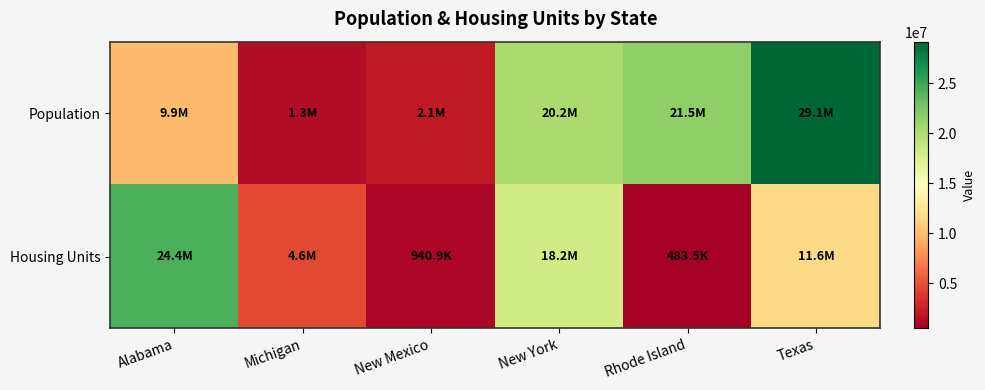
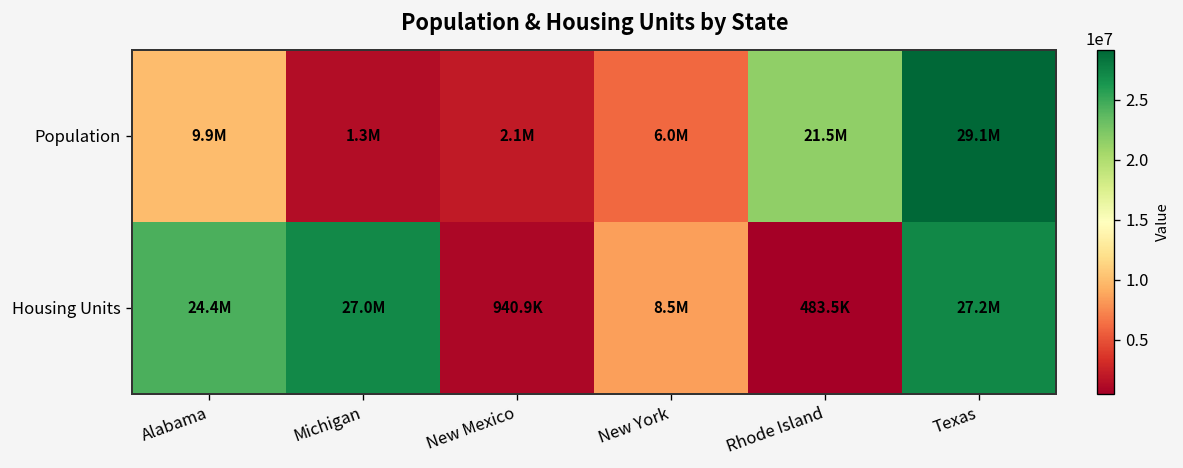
  {
    "Population": {
      "Alabama": "9.9M",
      "Michigan": "1.3M",
      "New Mexico": "2.1M",
-     "New York": "20.2M",
+     "New York": "6.0M",
      "Rhode Island": "21.5M",
      "Texas": "29.1M"
    },
    "Housing Units": {
      "Alabama": "24.4M",
-     "Michigan": "4.6M",
+     "Michigan": "27.0M",
      "New Mexico": "940.9K",
-     "New York": "18.2M",
+     "New York": "8.5M",
      "Rhode Island": "483.5K",
-     "Texas": "11.6M"
+     "Texas": "27.2M"
    }
  }
